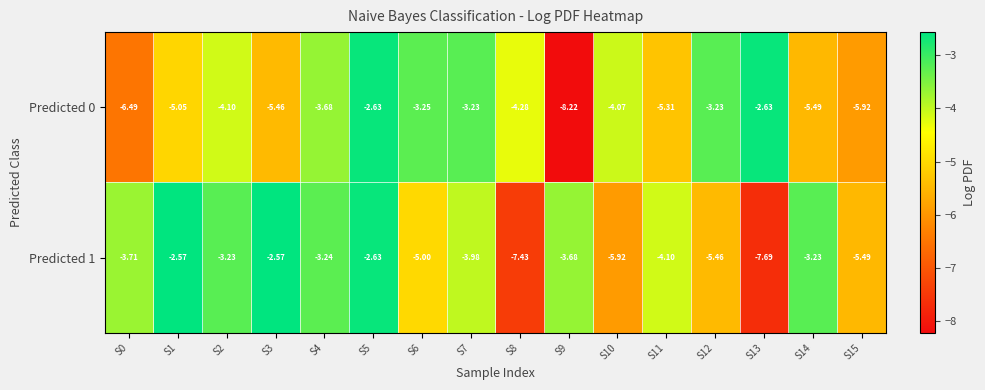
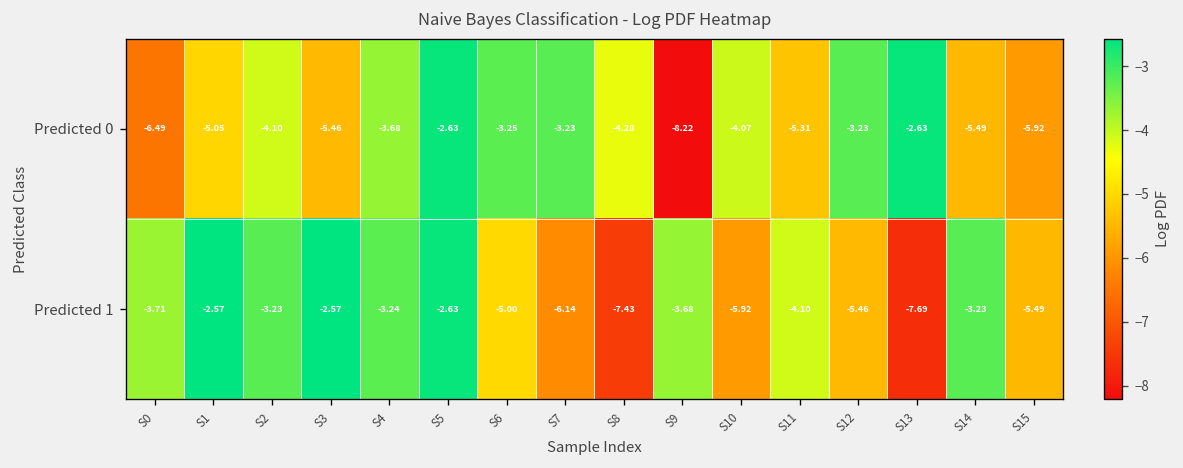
  {
    "Predicted 0": {
      "S0": -6.49,
      "S1": -5.05,
      "S2": -4.10,
      "S3": -5.46,
      "S4": -3.68,
      "S5": -2.63,
      "S6": -3.25,
      "S7": -3.23,
      "S8": -4.28,
      "S9": -8.22,
      "S10": -4.07,
      "S11": -5.31,
      "S12": -3.23,
      "S13": -2.63,
      "S14": -5.49,
      "S15": -5.92
    },
    "Predicted 1": {
      "S0": -3.71,
      "S1": -2.57,
      "S2": -3.23,
      "S3": -2.57,
      "S4": -3.24,
      "S5": -2.63,
      "S6": -5.00,
-     "S7": -3.98,
+     "S7": -6.14,
      "S8": -7.43,
      "S9": -3.68,
      "S10": -5.92,
      "S11": -4.10,
      "S12": -5.46,
      "S13": -7.69,
      "S14": -3.23,
      "S15": -5.49
    }
  }
